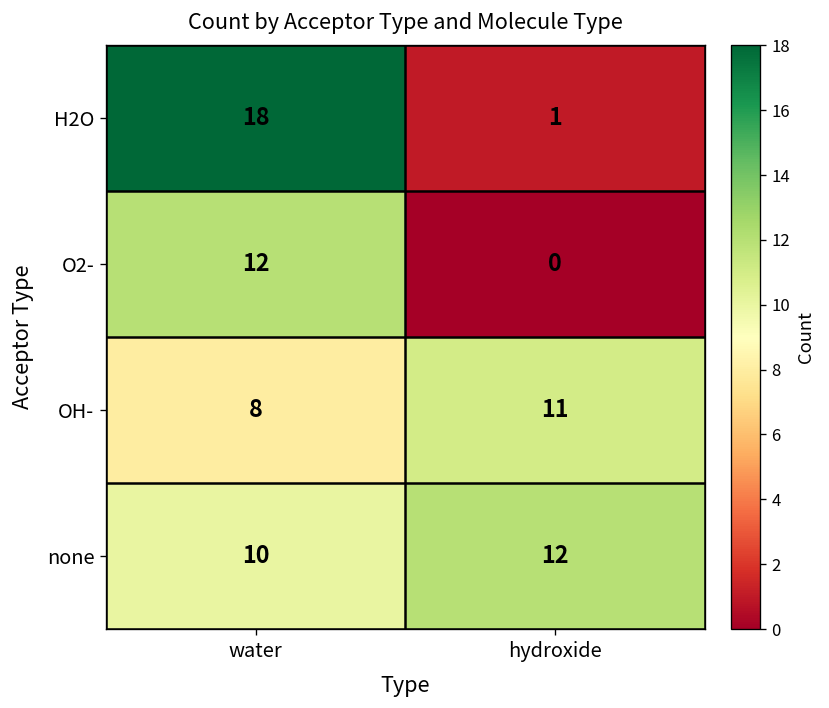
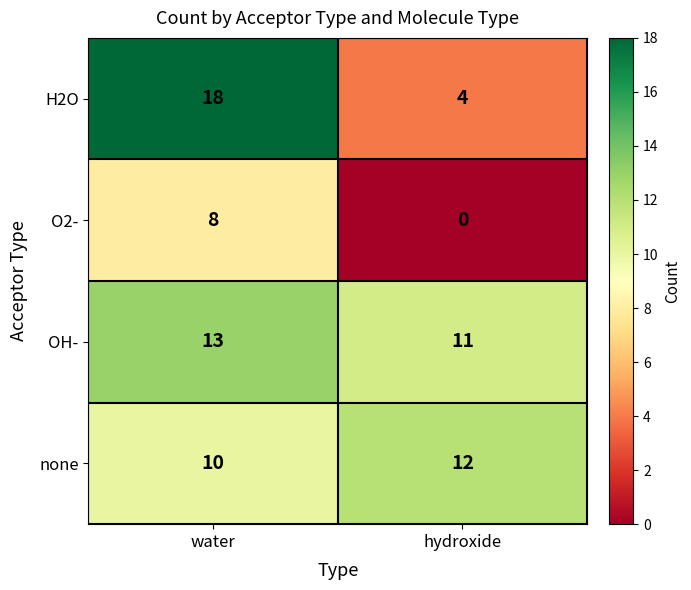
  {
    "H2O": {
      "water": 18,
-     "hydroxide": 1
+     "hydroxide": 4
    },
    "O2-": {
-     "water": 12,
+     "water": 8,
      "hydroxide": 0
    },
    "OH-": {
-     "water": 8,
+     "water": 13,
      "hydroxide": 11
    },
    "none": {
      "water": 10,
      "hydroxide": 12
    }
  }
